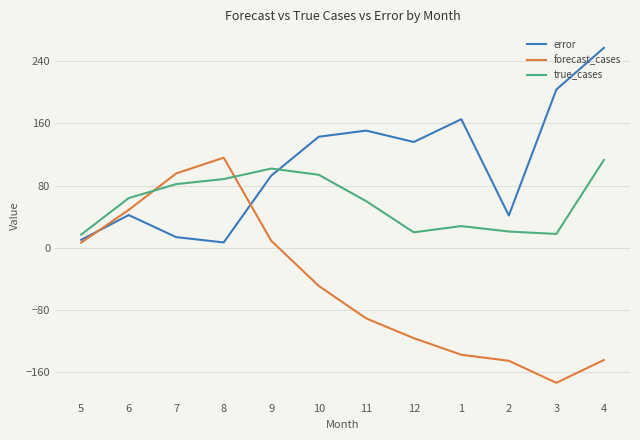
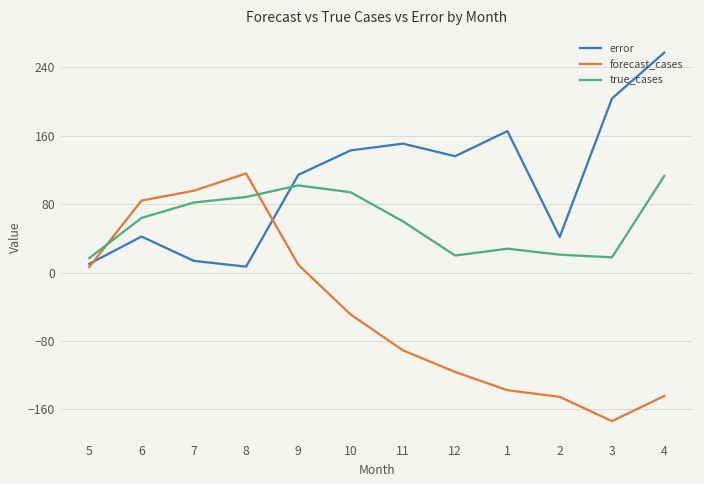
  {
    "error": {
      "5": 10,
      "6": 40,
      "7": 10,
      "8": 10,
-     "9": 90,
+     "9": 110,
      "10": 140,
      "11": 150,
      "12": 140,
      "1": 170,
      "2": 40,
      "3": 200,
      "4": 260
    },
    "forecast_cases": {
      "5": 10,
-     "6": 50,
+     "6": 80,
      "7": 100,
      "8": 120,
      "9": 10,
      "10": -50,
      "11": -90,
      "12": -120,
      "1": -140,
      "2": -150,
      "3": -170,
      "4": -140
    },
    "true_cases": {
      "5": 20,
      "6": 60,
      "7": 80,
      "8": 90,
      "9": 100,
      "10": 90,
      "11": 60,
      "12": 20,
      "1": 30,
      "2": 20,
      "3": 20,
      "4": 110
    }
  }
